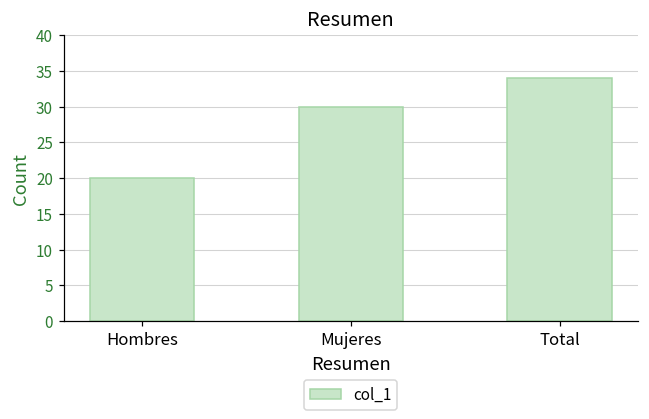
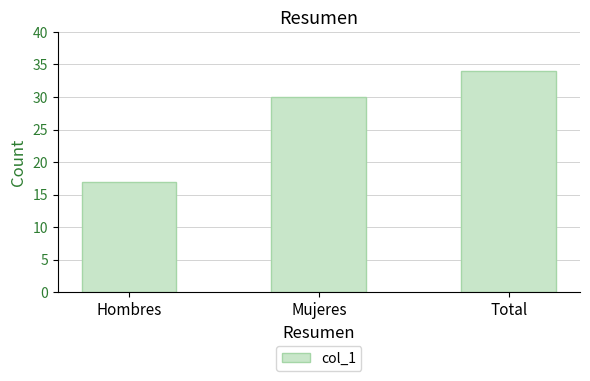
  {
-   "Hombres": 20,
+   "Hombres": 17,
    "Mujeres": 30,
    "Total": 34
  }
